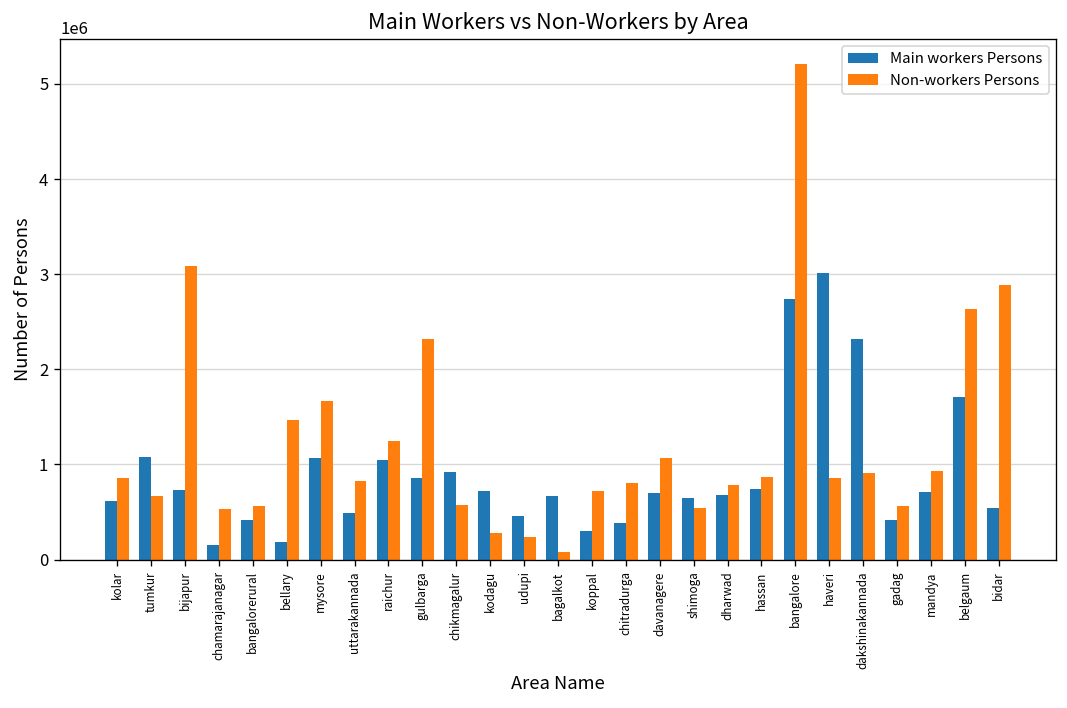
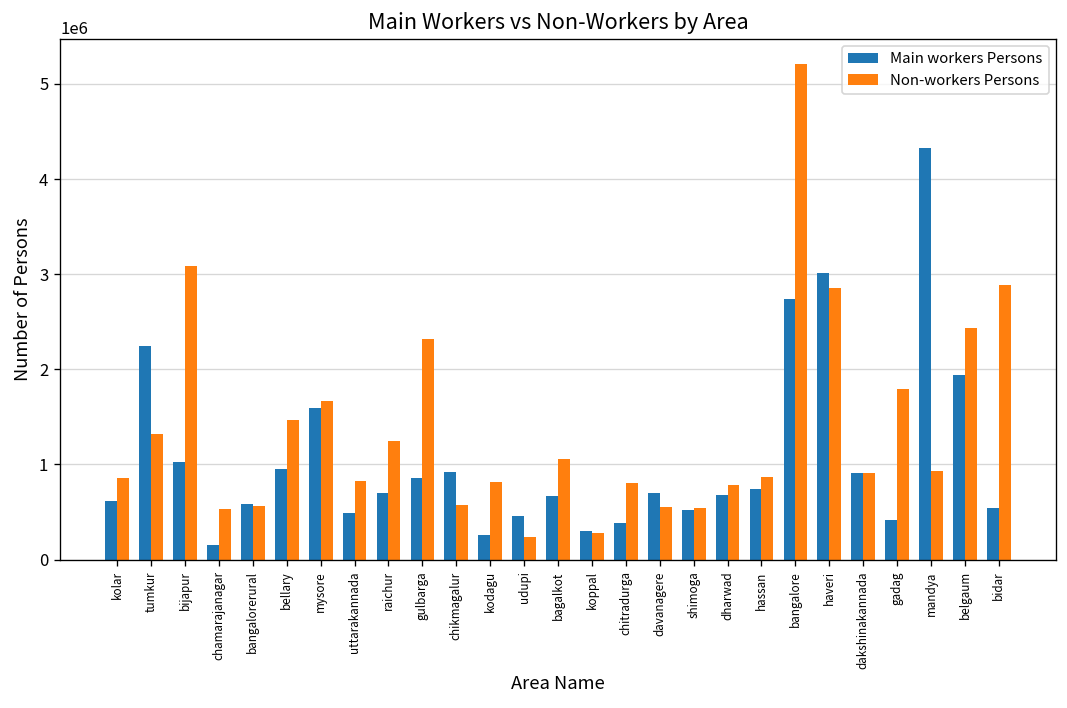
  {
    "Main workers Persons": {
      "kolar": 600000,
-     "tumkur": 1100000,
-     "bijapur": 700000,
+     "tumkur": 2200000,
+     "bijapur": 1000000,
      "chamarajanagar": 200000,
-     "bangalorerural": 400000,
-     "bellary": 200000,
-     "mysore": 1100000,
+     "bangalorerural": 600000,
+     "bellary": 1000000,
+     "mysore": 1600000,
      "uttarakannada": 500000,
-     "raichur": 1000000,
+     "raichur": 700000,
      "gulbarga": 900000,
      "chikmagalur": 900000,
-     "kodagu": 700000,
+     "kodagu": 300000,
      "udupi": 500000,
      "bagalkot": 700000,
      "koppal": 300000,
      "chitradurga": 400000,
      "davanagere": 700000,
-     "shimoga": 600000,
+     "shimoga": 500000,
      "dharwad": 700000,
      "hassan": 700000,
      "bangalore": 2700000,
      "haveri": 3000000,
-     "dakshinakannada": 2300000,
+     "dakshinakannada": 900000,
      "gadag": 400000,
-     "mandya": 700000,
-     "belgaum": 1700000,
+     "mandya": 4300000,
+     "belgaum": 1900000,
      "bidar": 500000
    },
    "Non-workers Persons": {
      "kolar": 900000,
-     "tumkur": 700000,
+     "tumkur": 1300000,
      "bijapur": 3100000,
      "chamarajanagar": 500000,
      "bangalorerural": 600000,
      "bellary": 1500000,
      "mysore": 1700000,
      "uttarakannada": 800000,
      "raichur": 1300000,
      "gulbarga": 2300000,
      "chikmagalur": 600000,
-     "kodagu": 300000,
+     "kodagu": 800000,
      "udupi": 200000,
-     "bagalkot": 100000,
-     "koppal": 700000,
+     "bagalkot": 1100000,
+     "koppal": 300000,
      "chitradurga": 800000,
-     "davanagere": 1100000,
+     "davanagere": 600000,
      "shimoga": 500000,
      "dharwad": 800000,
      "hassan": 900000,
      "bangalore": 5200000,
-     "haveri": 900000,
+     "haveri": 2900000,
      "dakshinakannada": 900000,
-     "gadag": 600000,
+     "gadag": 1800000,
      "mandya": 900000,
-     "belgaum": 2600000,
+     "belgaum": 2400000,
      "bidar": 2900000
    }
  }
